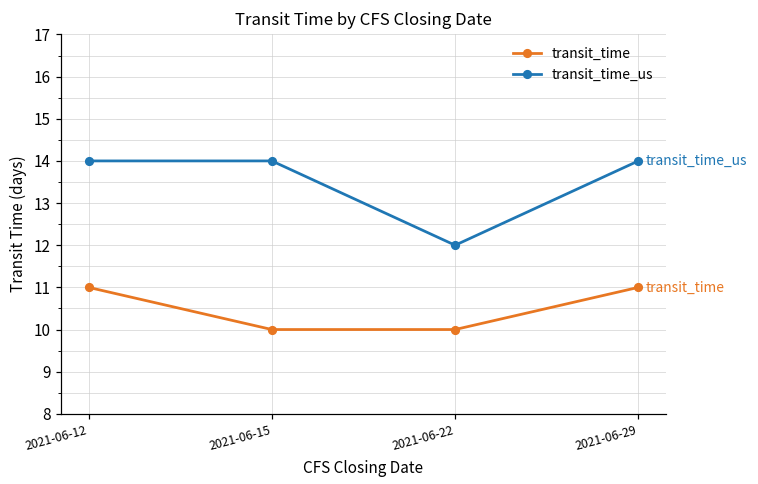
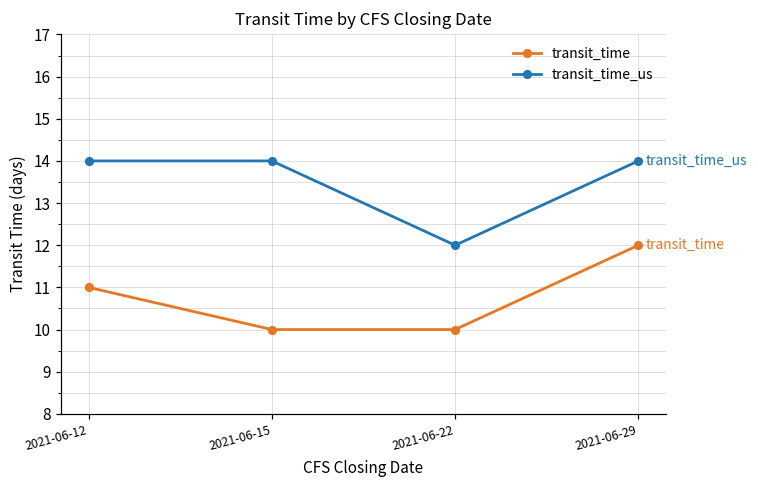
  {
    "transit_time": {
      "2021-06-12": 11,
      "2021-06-15": 10,
      "2021-06-22": 10,
-     "2021-06-29": 11
+     "2021-06-29": 12
    },
    "transit_time_us": {
      "2021-06-12": 14,
      "2021-06-15": 14,
      "2021-06-22": 12,
      "2021-06-29": 14
    }
  }
